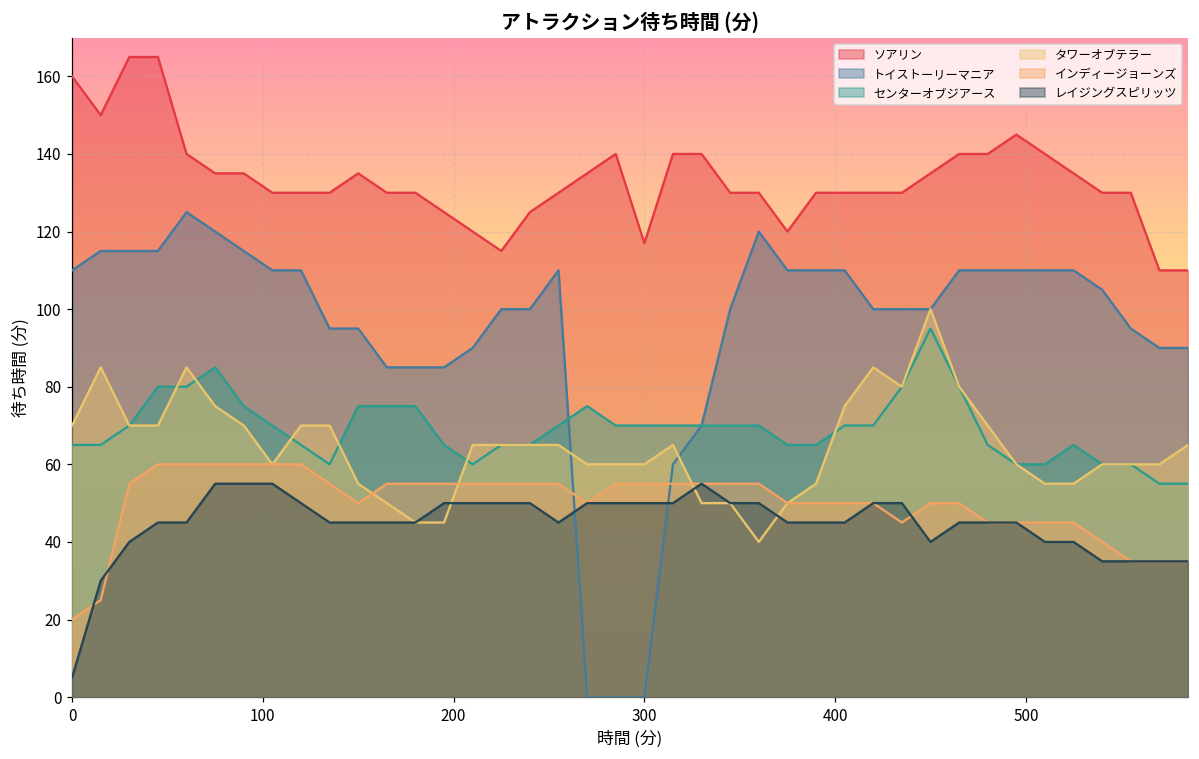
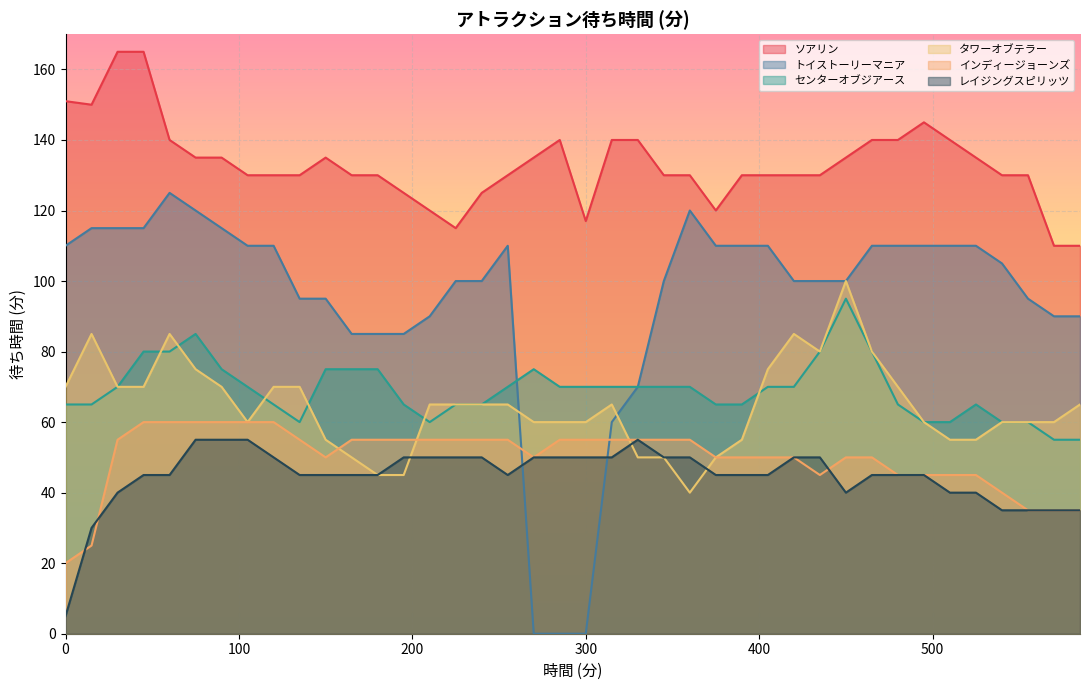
  {
    "ソアリン": {
-     "0": 160,
+     "0": 151,
      "300": 117
    },
    "レイジングスピリッツ": {
      "0": 5,
      "300": 50
    }
  }
